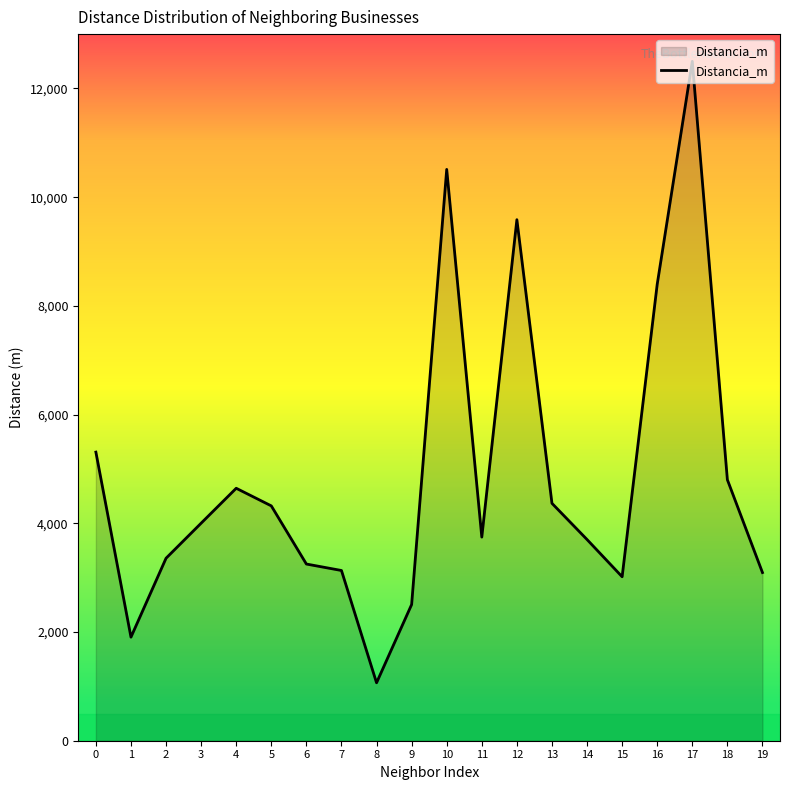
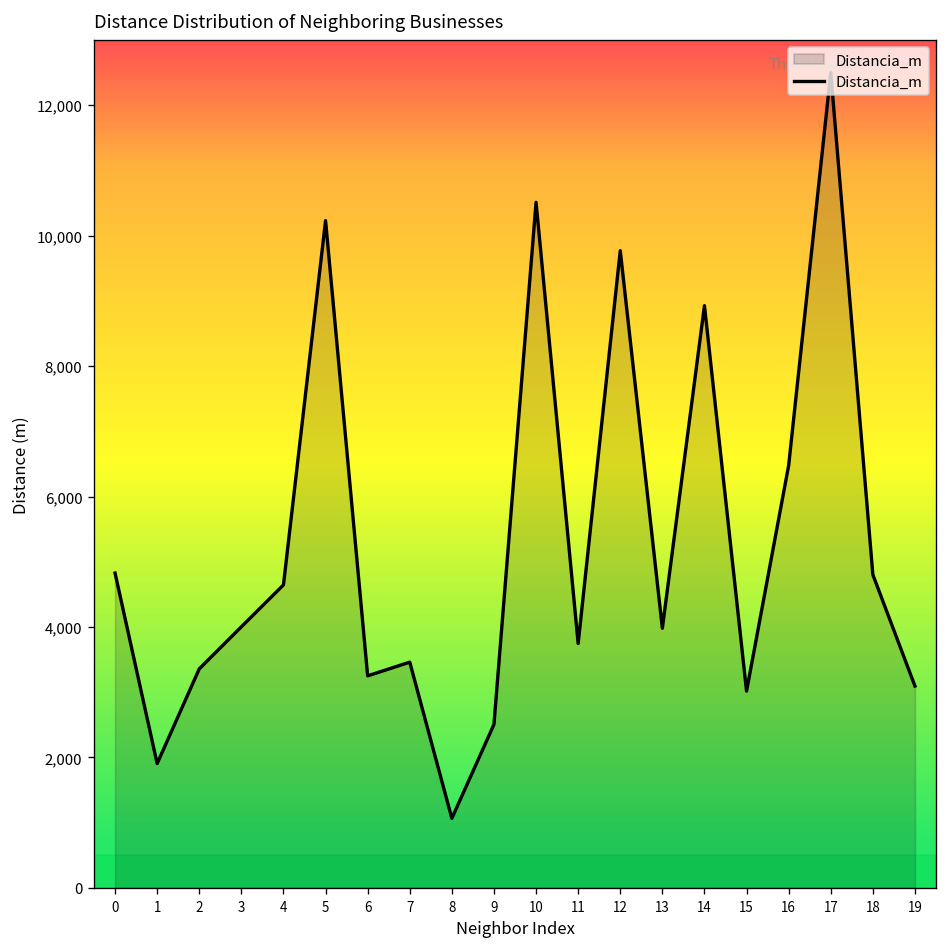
  {
-   "0": "5,300",
+   "0": "4,800",
    "1": "1,900",
    "2": "3,400",
    "3": "4,000",
    "4": "4,600",
-   "5": "4,300",
+   "5": "10,200",
    "6": "3,300",
-   "7": "3,100",
+   "7": "3,500",
    "8": "1,100",
    "9": "2,500",
    "10": "10,500",
    "11": "3,700",
-   "12": "9,600",
-   "13": "4,400",
-   "14": "3,700",
+   "12": "9,800",
+   "13": "4,000",
+   "14": "8,900",
    "15": "3,000",
-   "16": "8,400",
+   "16": "6,500",
    "18": "4,800",
    "19": "3,100"
  }
